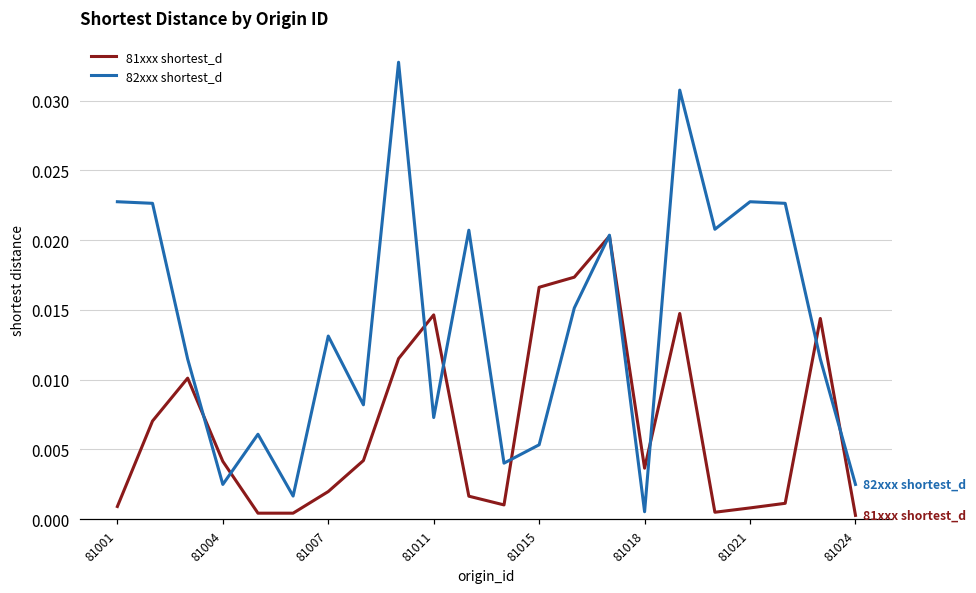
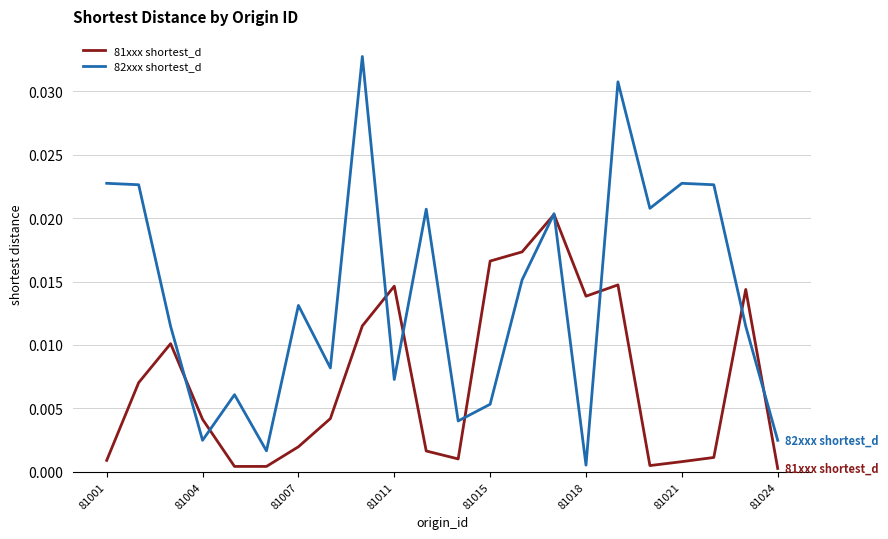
  {
    "81xxx shortest_d": {
      "81001": 0.0009,
      "81004": 0.0041,
      "81007": 0.0020,
      "81011": 0.0146,
      "81015": 0.0166,
-     "81018": 0.0036,
+     "81018": 0.0138,
      "81021": 0.0008
    },
    "82xxx shortest_d": {
      "81001": 0.0227,
      "81004": 0.0025,
      "81007": 0.0131,
      "81011": 0.0073,
      "81015": 0.0053,
      "81018": 0.0005,
      "81021": 0.0227
    }
  }
